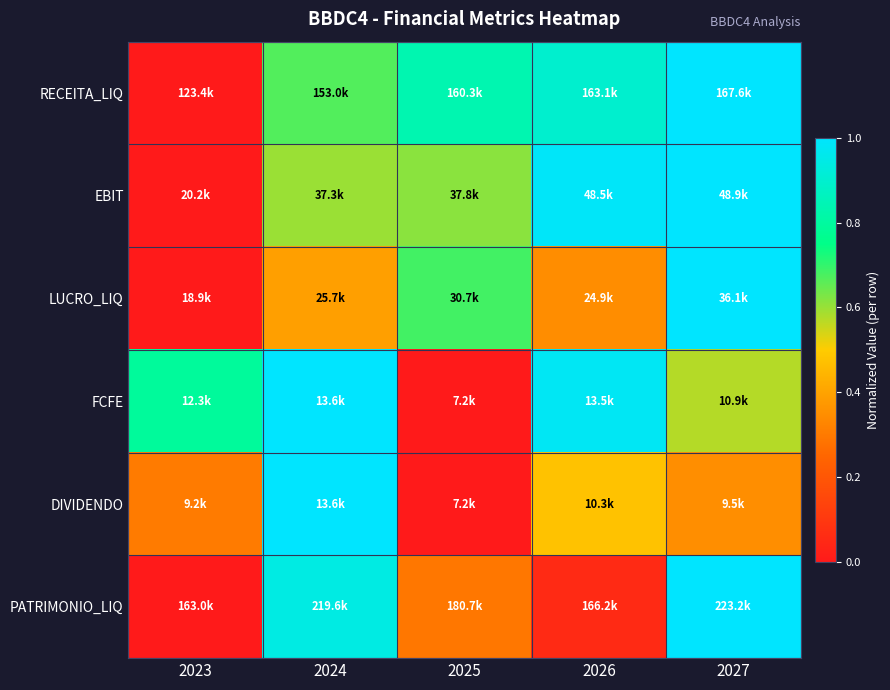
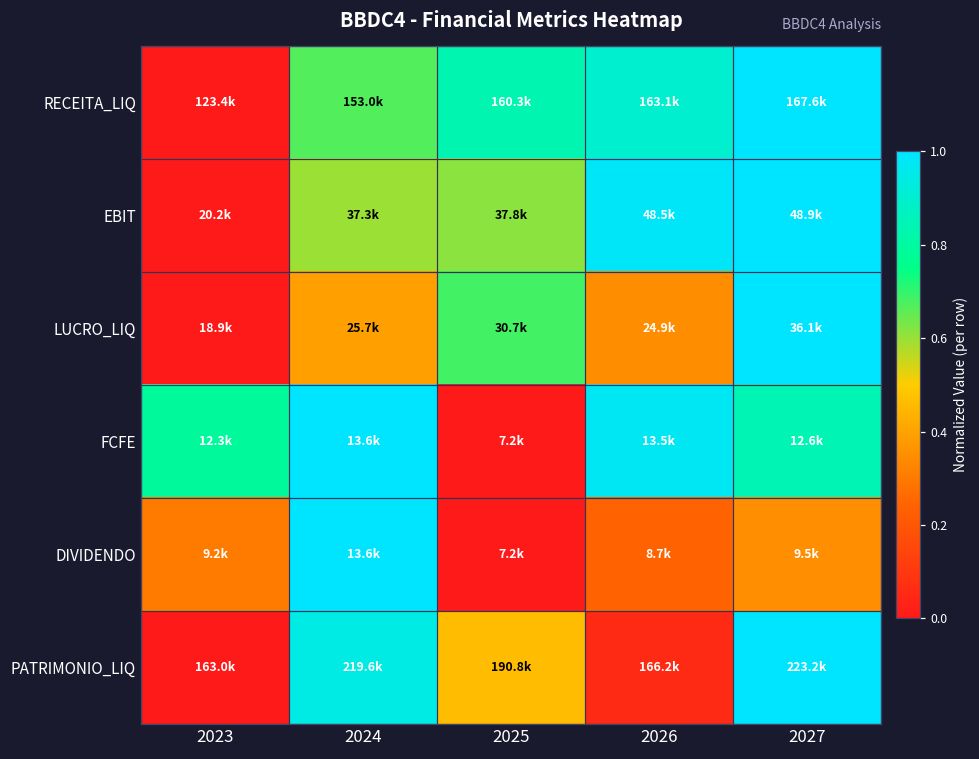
  {
    "RECEITA_LIQ": {
      "2023": "123.4k",
      "2024": "153.0k",
      "2025": "160.3k",
      "2026": "163.1k",
      "2027": "167.6k"
    },
    "EBIT": {
      "2023": "20.2k",
      "2024": "37.3k",
      "2025": "37.8k",
      "2026": "48.5k",
      "2027": "48.9k"
    },
    "LUCRO_LIQ": {
      "2023": "18.9k",
      "2024": "25.7k",
      "2025": "30.7k",
      "2026": "24.9k",
      "2027": "36.1k"
    },
    "FCFE": {
      "2023": "12.3k",
      "2024": "13.6k",
      "2025": "7.2k",
      "2026": "13.5k",
-     "2027": "10.9k"
+     "2027": "12.6k"
    },
    "DIVIDENDO": {
      "2023": "9.2k",
      "2024": "13.6k",
      "2025": "7.2k",
-     "2026": "10.3k",
+     "2026": "8.7k",
      "2027": "9.5k"
    },
    "PATRIMONIO_LIQ": {
      "2023": "163.0k",
      "2024": "219.6k",
-     "2025": "180.7k",
+     "2025": "190.8k",
      "2026": "166.2k",
      "2027": "223.2k"
    }
  }
